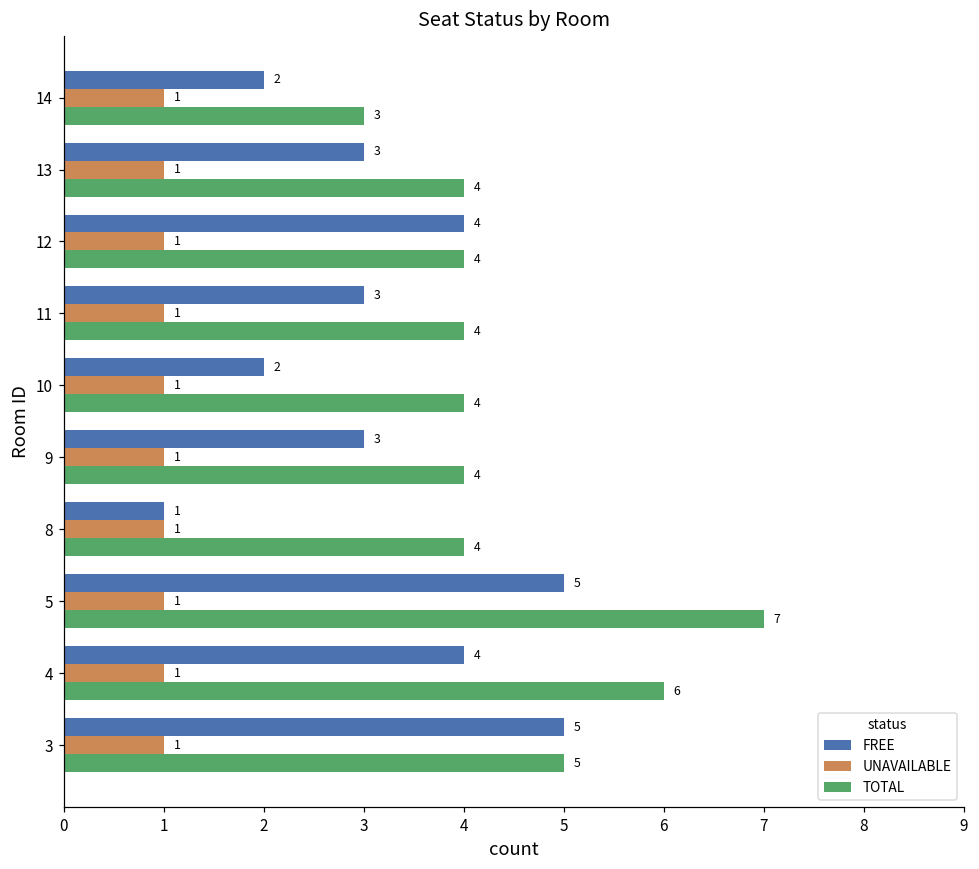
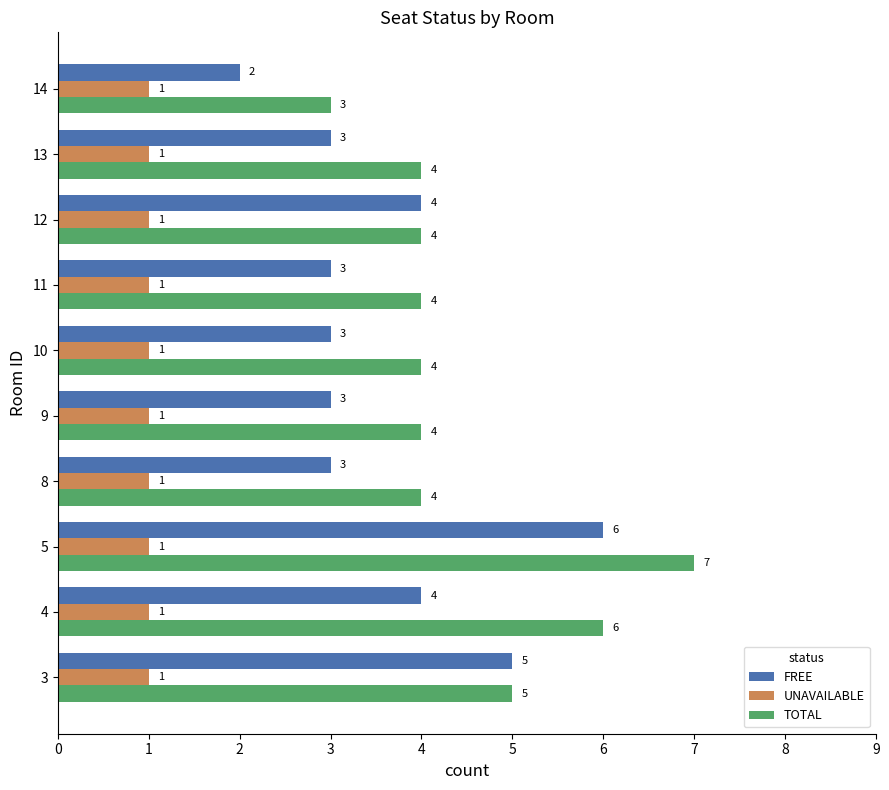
  {
    "FREE": {
      "14": 2,
      "13": 3,
      "12": 4,
      "11": 3,
-     "10": 2,
+     "10": 3,
      "9": 3,
-     "8": 1,
-     "5": 5,
+     "8": 3,
+     "5": 6,
      "4": 4,
      "3": 5
    },
    "UNAVAILABLE": {
      "14": 1,
      "13": 1,
      "12": 1,
      "11": 1,
      "10": 1,
      "9": 1,
      "8": 1,
      "5": 1,
      "4": 1,
      "3": 1
    },
    "TOTAL": {
      "14": 3,
      "13": 4,
      "12": 4,
      "11": 4,
      "10": 4,
      "9": 4,
      "8": 4,
      "5": 7,
      "4": 6,
      "3": 5
    }
  }
